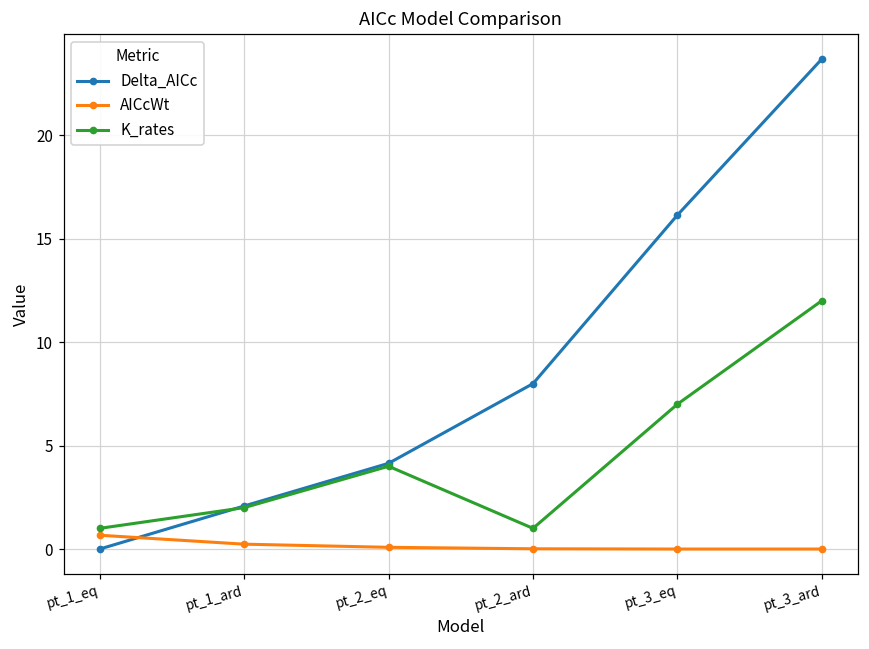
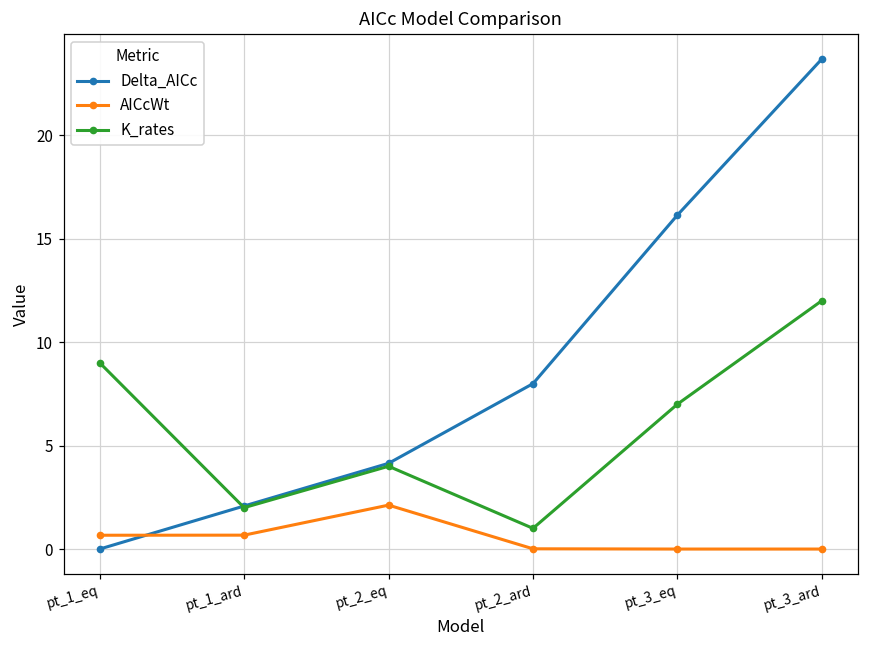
  {
    "Delta_AICc": {
      "pt_1_eq": 0.0,
      "pt_2_eq": 4.1,
      "pt_2_ard": 8.0,
      "pt_3_eq": 16.1,
      "pt_3_ard": 23.7
    },
    "AICcWt": {
      "pt_1_eq": 0.7,
-     "pt_1_ard": 0.2,
-     "pt_2_eq": 0.1,
+     "pt_1_ard": 0.7,
+     "pt_2_eq": 2.1,
      "pt_2_ard": 0.0,
      "pt_3_eq": 0.0,
      "pt_3_ard": 0.0
    },
    "K_rates": {
-     "pt_1_eq": 1,
+     "pt_1_eq": 9,
      "pt_2_eq": 4,
      "pt_2_ard": 1,
      "pt_3_eq": 7,
      "pt_3_ard": 12
    }
  }
